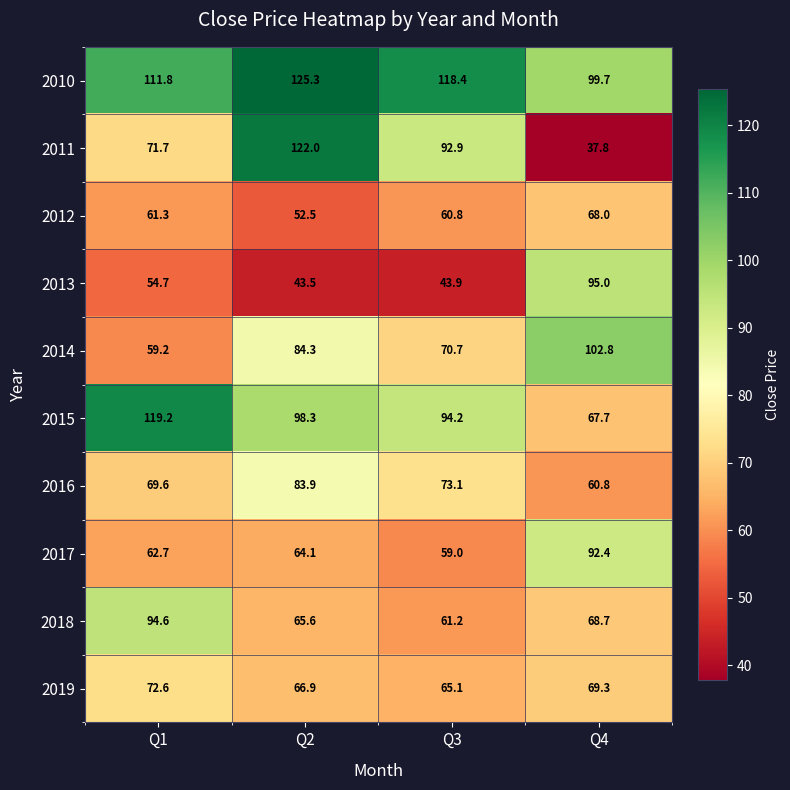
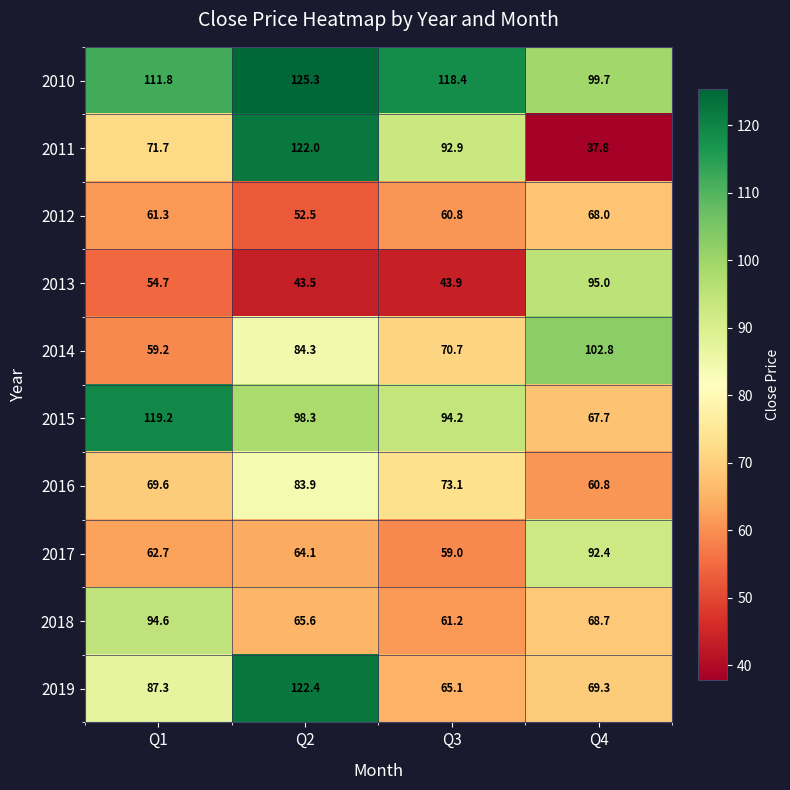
  {
    "2010": {
      "Q1": 111.8,
      "Q2": 125.3,
      "Q3": 118.4,
      "Q4": 99.7
    },
    "2011": {
      "Q1": 71.7,
      "Q2": 122.0,
      "Q3": 92.9,
      "Q4": 37.8
    },
    "2012": {
      "Q1": 61.3,
      "Q2": 52.5,
      "Q3": 60.8,
      "Q4": 68.0
    },
    "2013": {
      "Q1": 54.7,
      "Q2": 43.5,
      "Q3": 43.9,
      "Q4": 95.0
    },
    "2014": {
      "Q1": 59.2,
      "Q2": 84.3,
      "Q3": 70.7,
      "Q4": 102.8
    },
    "2015": {
      "Q1": 119.2,
      "Q2": 98.3,
      "Q3": 94.2,
      "Q4": 67.7
    },
    "2016": {
      "Q1": 69.6,
      "Q2": 83.9,
      "Q3": 73.1,
      "Q4": 60.8
    },
    "2017": {
      "Q1": 62.7,
      "Q2": 64.1,
      "Q3": 59.0,
      "Q4": 92.4
    },
    "2018": {
      "Q1": 94.6,
      "Q2": 65.6,
      "Q3": 61.2,
      "Q4": 68.7
    },
    "2019": {
-     "Q1": 72.6,
-     "Q2": 66.9,
+     "Q1": 87.3,
+     "Q2": 122.4,
      "Q3": 65.1,
      "Q4": 69.3
    }
  }
